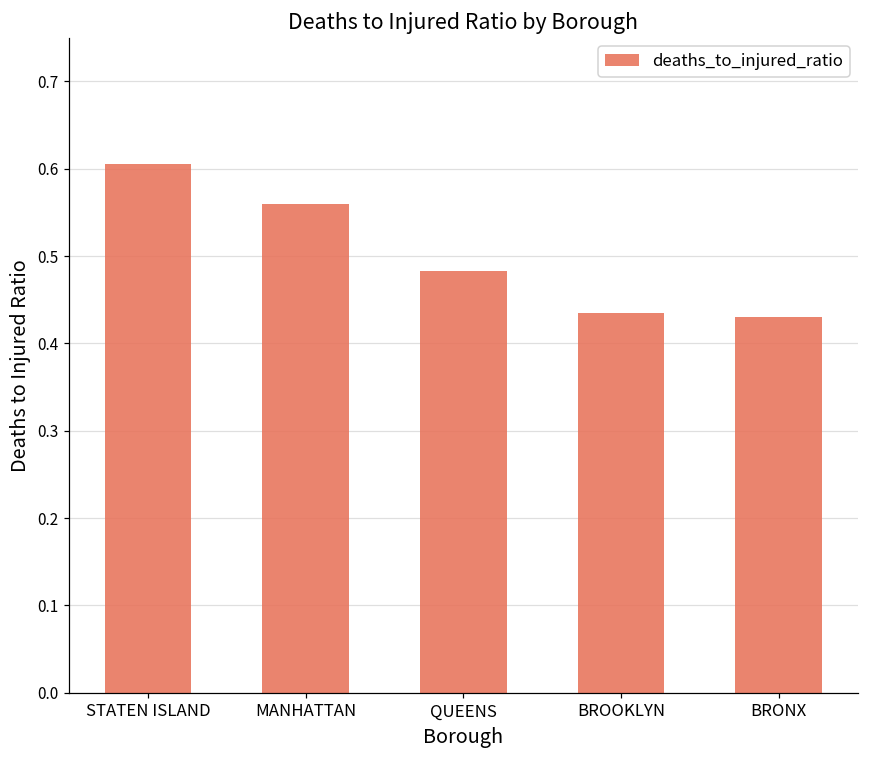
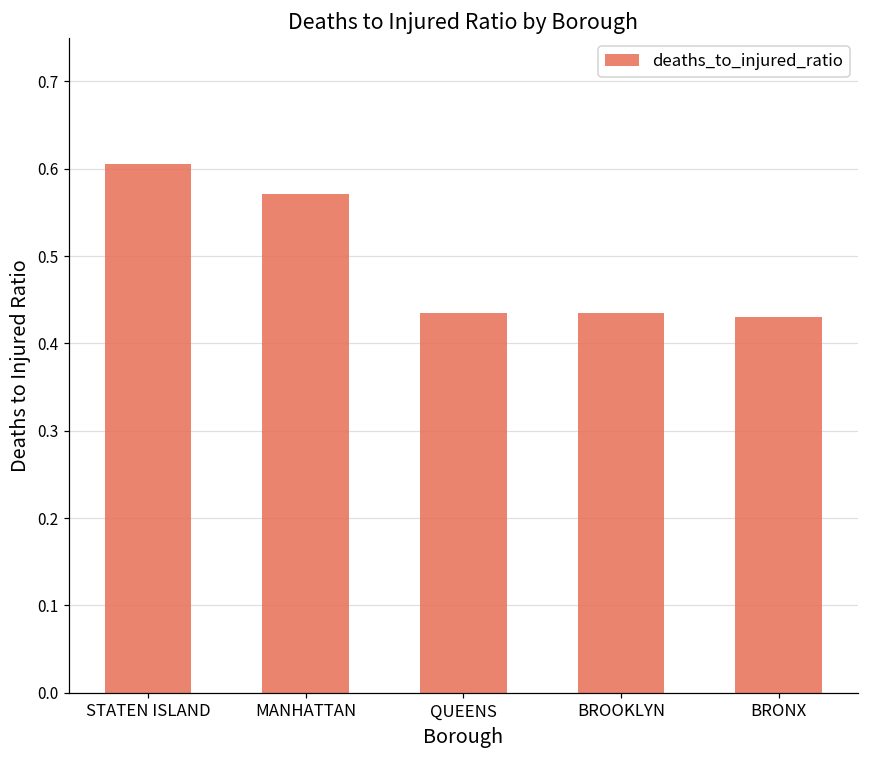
  {
    "STATEN ISLAND": 0.61,
-   "MANHATTAN": 0.56,
-   "QUEENS": 0.48,
+   "MANHATTAN": 0.57,
+   "QUEENS": 0.43,
    "BROOKLYN": 0.43,
    "BRONX": 0.43
  }
